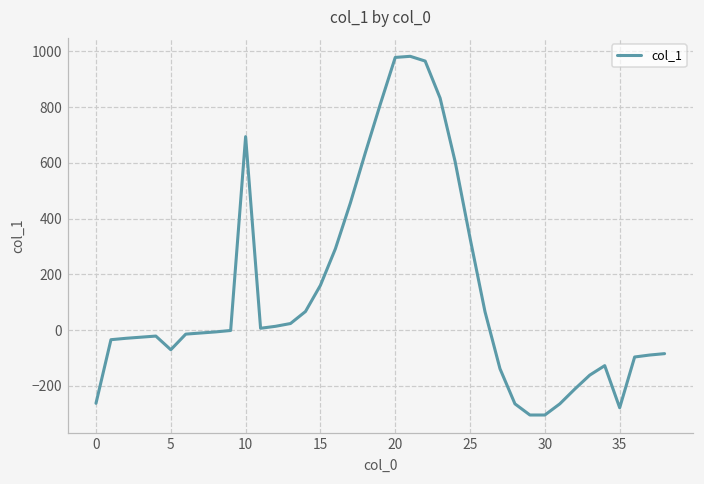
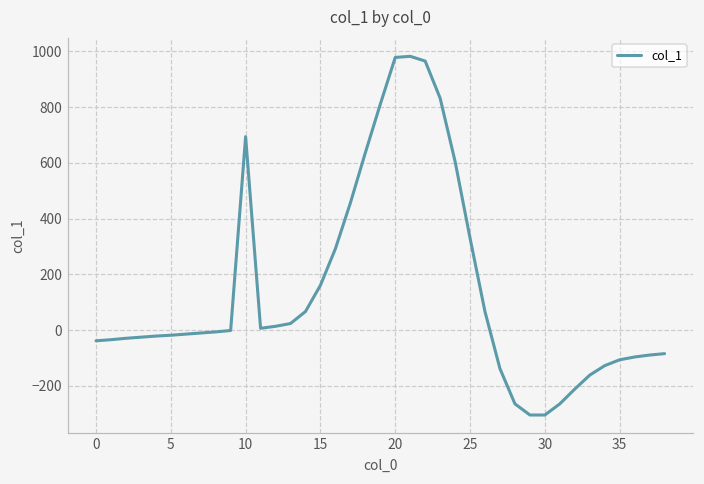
  {
-   "0": -260,
-   "5": -70,
+   "0": -40,
+   "5": -20,
    "10": 690,
    "15": 160,
    "20": 980,
    "25": 330,
    "30": -300,
-   "35": -280
+   "35": -110
  }
